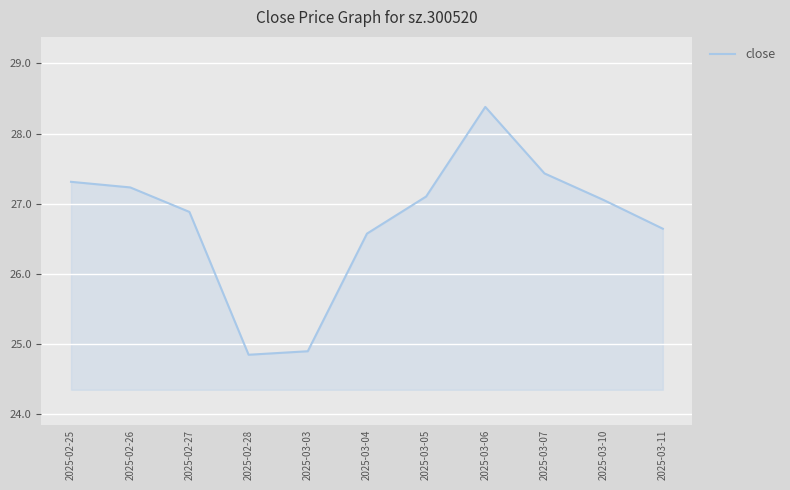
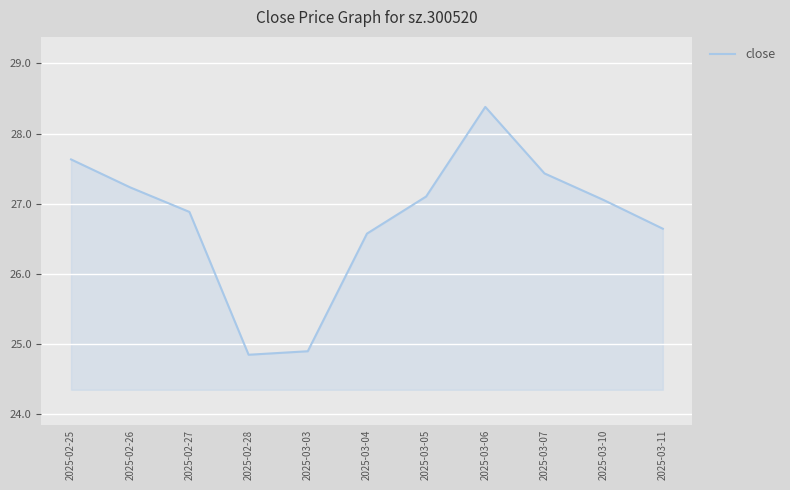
  {
-   "2025-02-25": 27.3,
+   "2025-02-25": 27.6,
    "2025-02-26": 27.2,
    "2025-02-27": 26.9,
    "2025-02-28": 24.8,
    "2025-03-03": 24.9,
    "2025-03-04": 26.6,
    "2025-03-05": 27.1,
    "2025-03-06": 28.4,
    "2025-03-07": 27.4,
    "2025-03-10": 27.1,
    "2025-03-11": 26.6
  }
